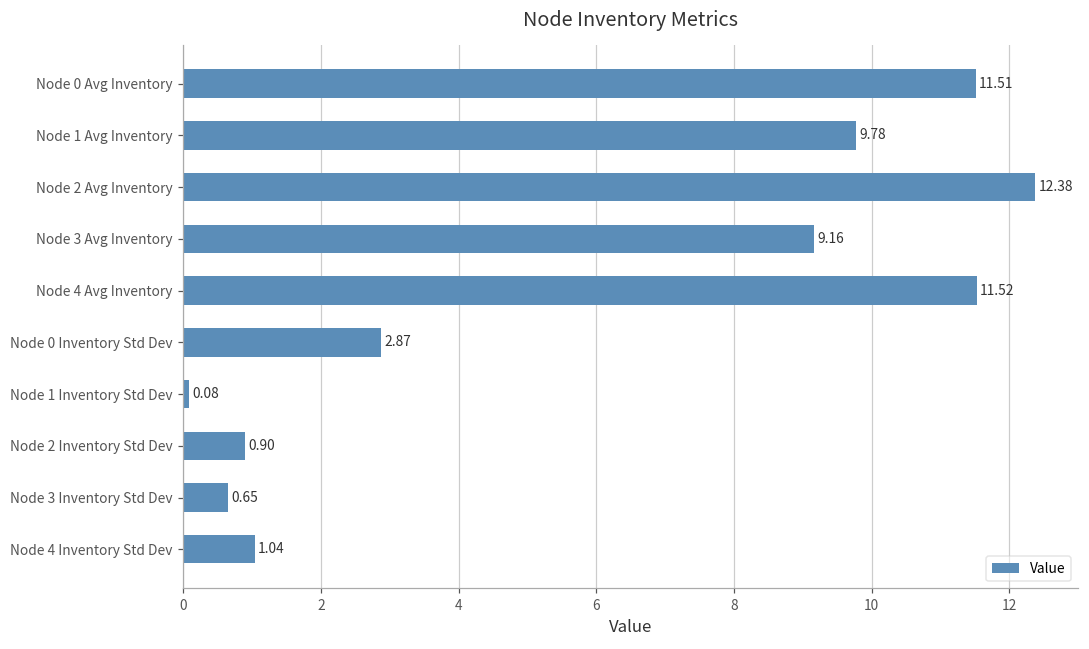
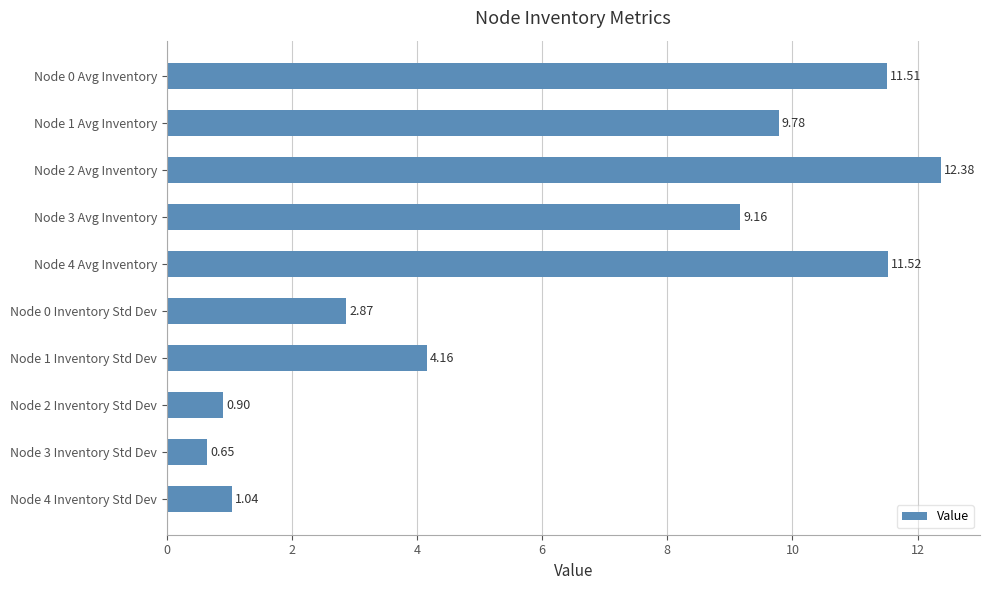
  {
    "Node 0 Avg Inventory": 11.51,
    "Node 1 Avg Inventory": 9.78,
    "Node 2 Avg Inventory": 12.38,
    "Node 3 Avg Inventory": 9.16,
    "Node 4 Avg Inventory": 11.52,
    "Node 0 Inventory Std Dev": 2.87,
-   "Node 1 Inventory Std Dev": 0.08,
+   "Node 1 Inventory Std Dev": 4.16,
    "Node 2 Inventory Std Dev": 0.90,
    "Node 3 Inventory Std Dev": 0.65,
    "Node 4 Inventory Std Dev": 1.04
  }
